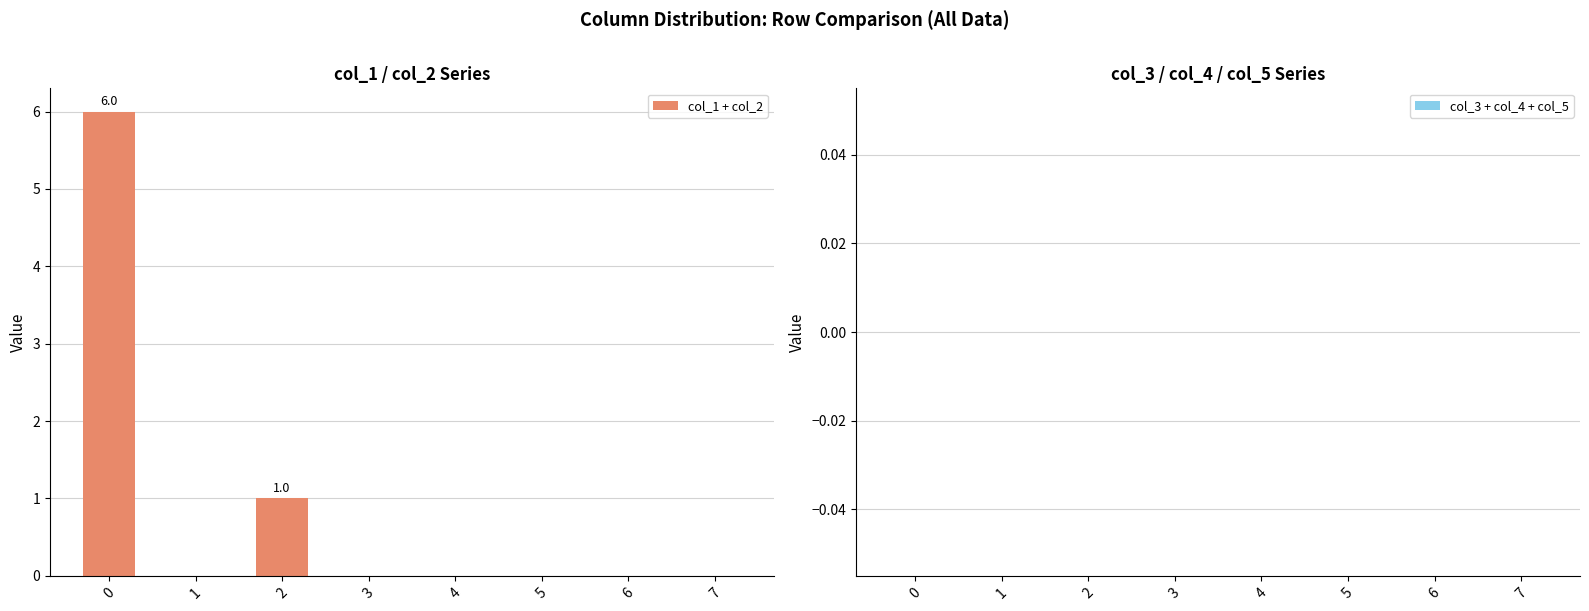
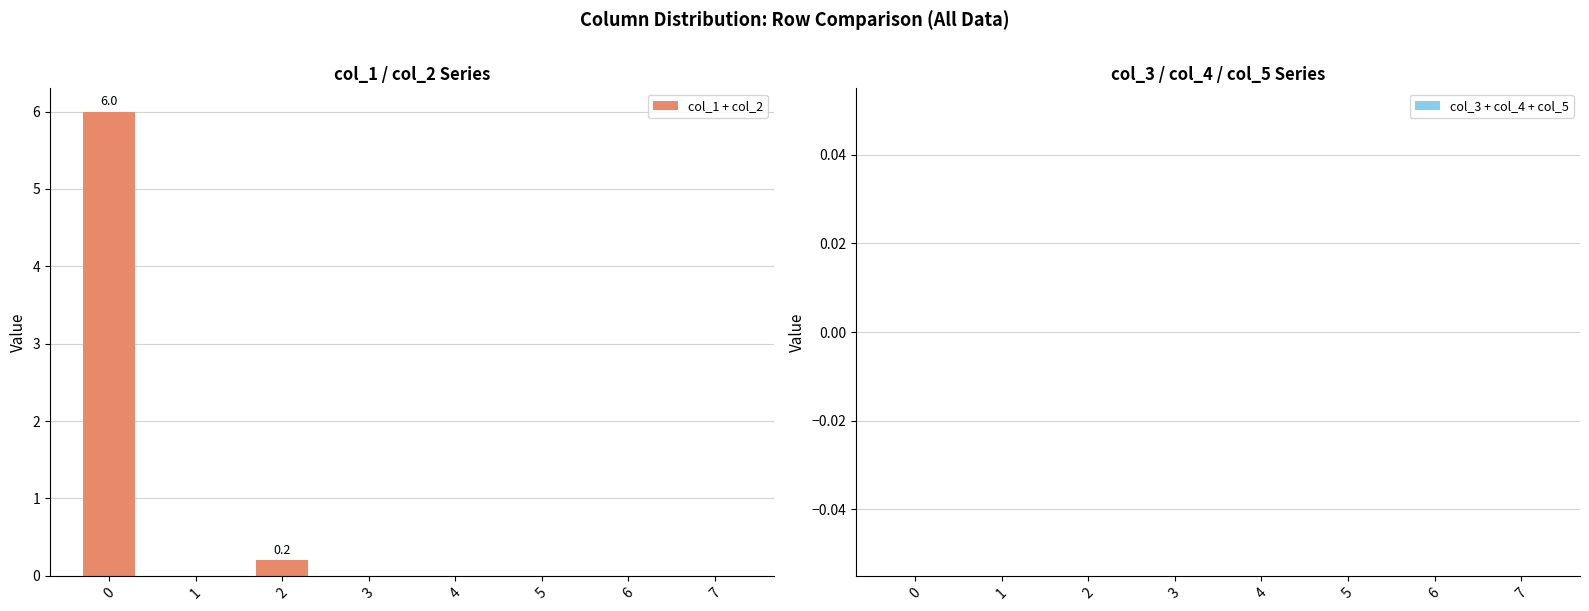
  {
    "col_1 / col_2 Series": {
      "0": 6.0,
-     "2": 1.0
+     "2": 0.2
    },
    "col_3 / col_4 / col_5 Series": {
      "0": 0.000,
      "1": 0.000,
      "2": 0.000,
      "3": 0.000,
      "4": 0.000,
      "5": 0.000,
      "6": 0.000,
      "7": 0.000
    }
  }
